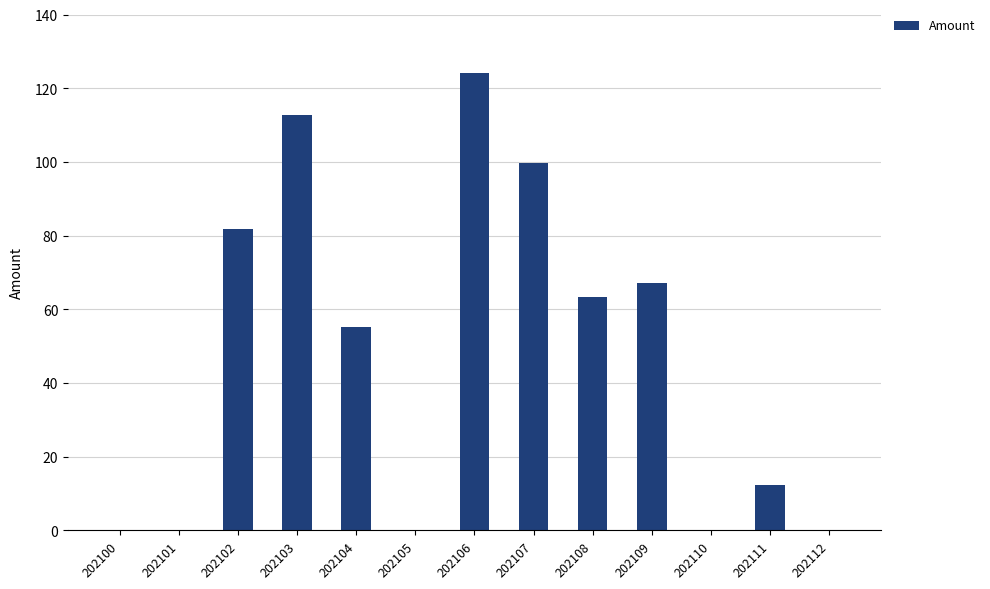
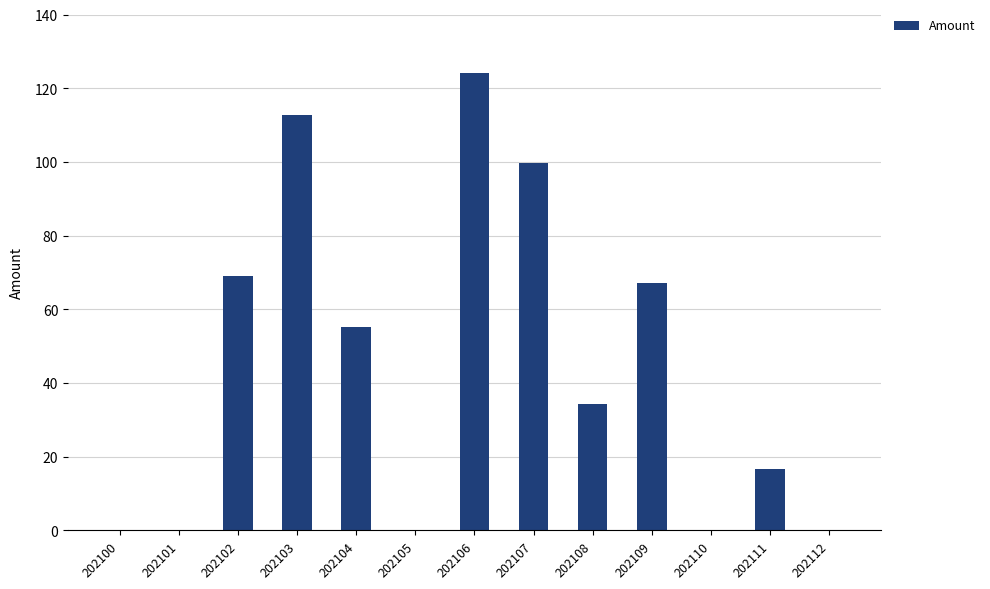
  {
    "202100": 0,
    "202101": 0,
-   "202102": 82,
+   "202102": 69,
    "202103": 113,
    "202104": 55,
    "202105": 0,
    "202106": 124,
    "202107": 100,
-   "202108": 63,
+   "202108": 34,
    "202109": 67,
    "202110": 0,
-   "202111": 12,
+   "202111": 17,
    "202112": 0
  }
